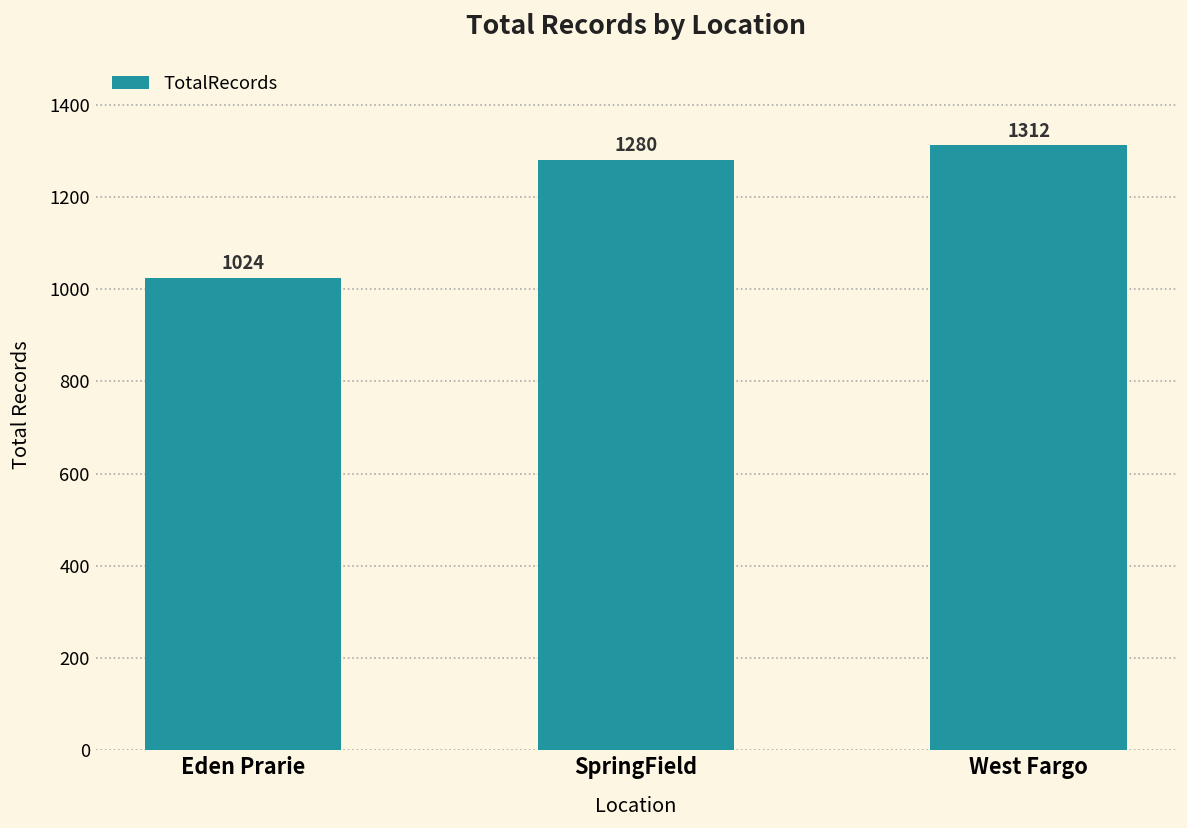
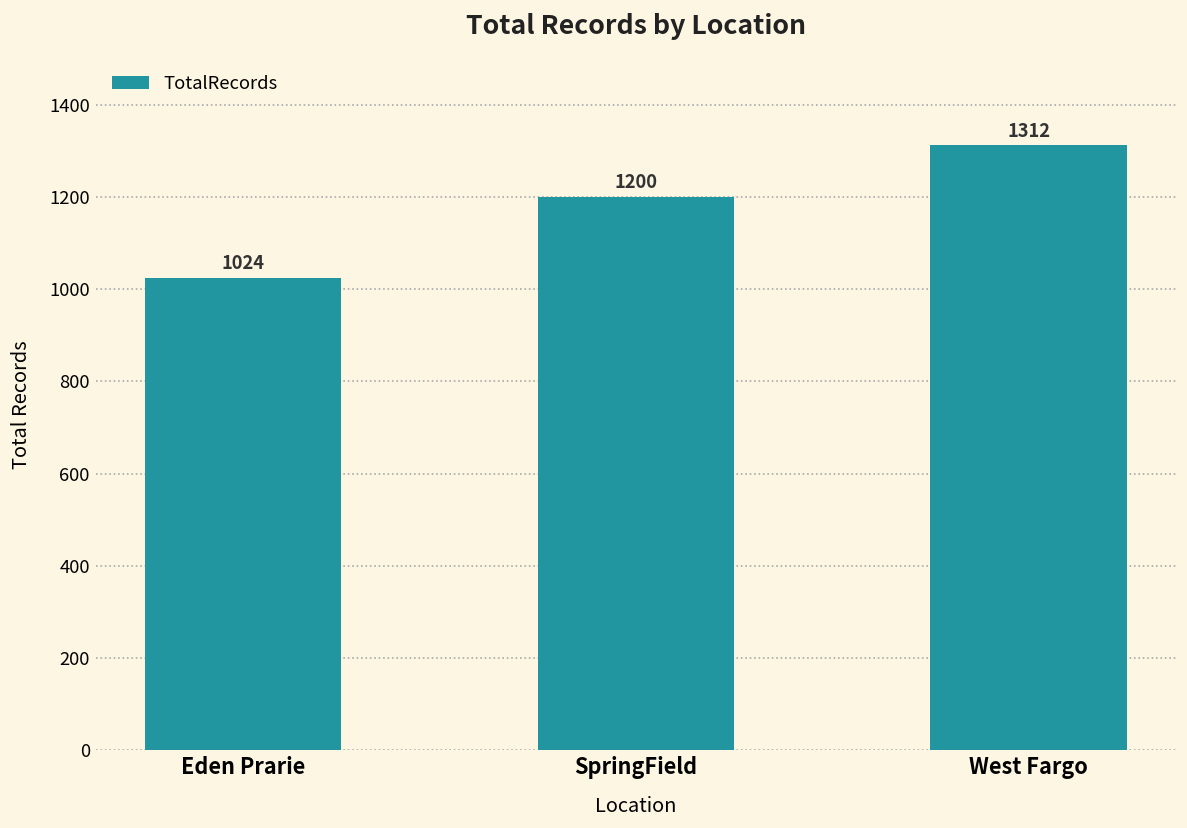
  {
    "Eden Prarie": 1024,
-   "SpringField": 1280,
+   "SpringField": 1200,
    "West Fargo": 1312
  }
